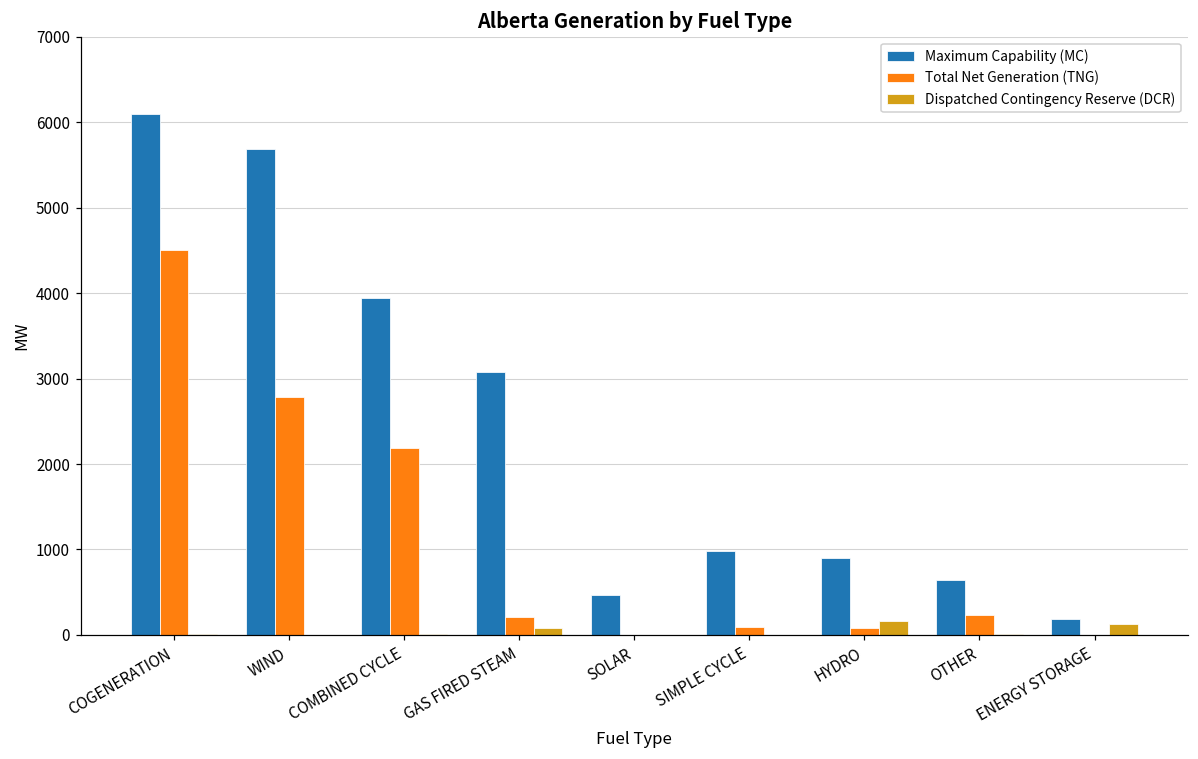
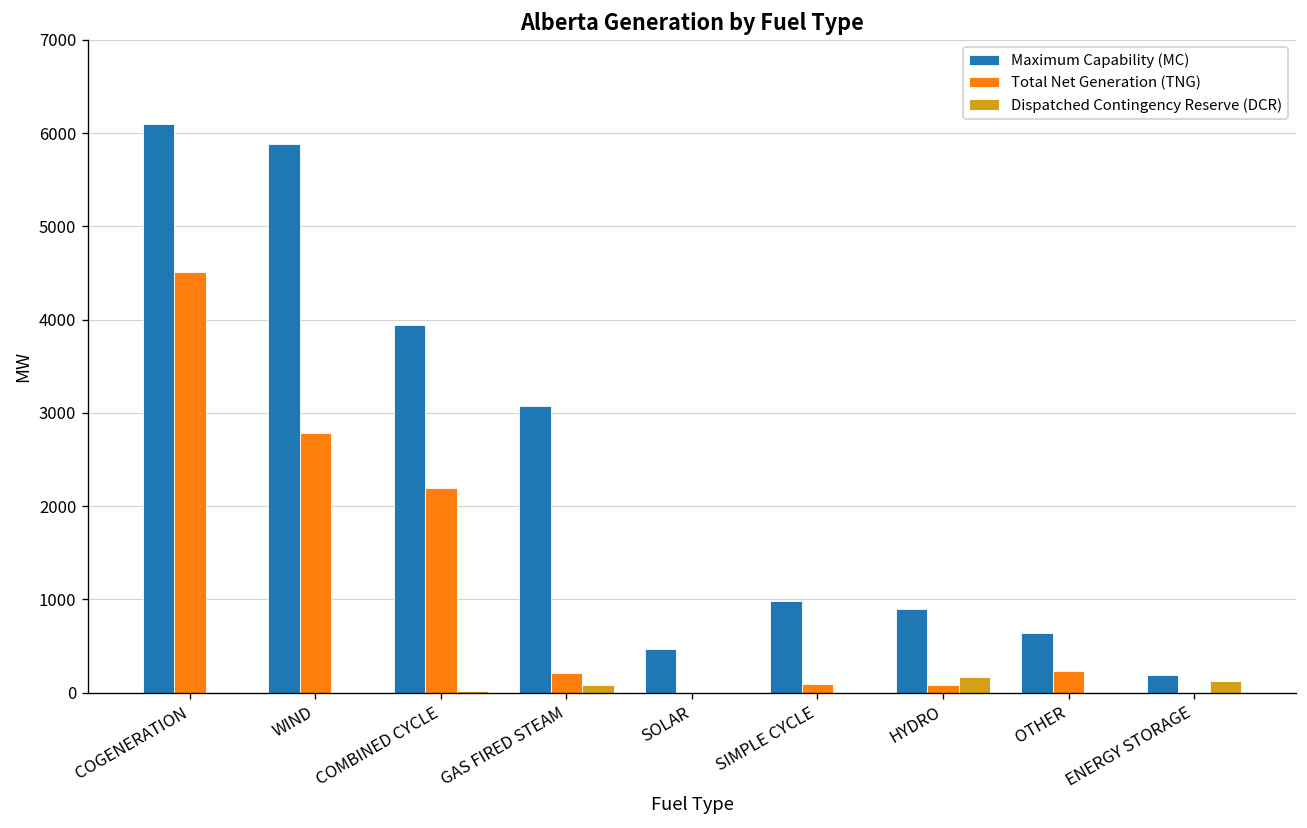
  {
    "Maximum Capability (MC)": {
      "COGENERATION": 6100,
-     "WIND": 5700,
+     "WIND": 5900,
      "COMBINED CYCLE": 3900,
      "GAS FIRED STEAM": 3100,
      "SOLAR": 500,
      "SIMPLE CYCLE": 1000,
      "HYDRO": 900,
      "OTHER": 600,
      "ENERGY STORAGE": 200
    }
  }
